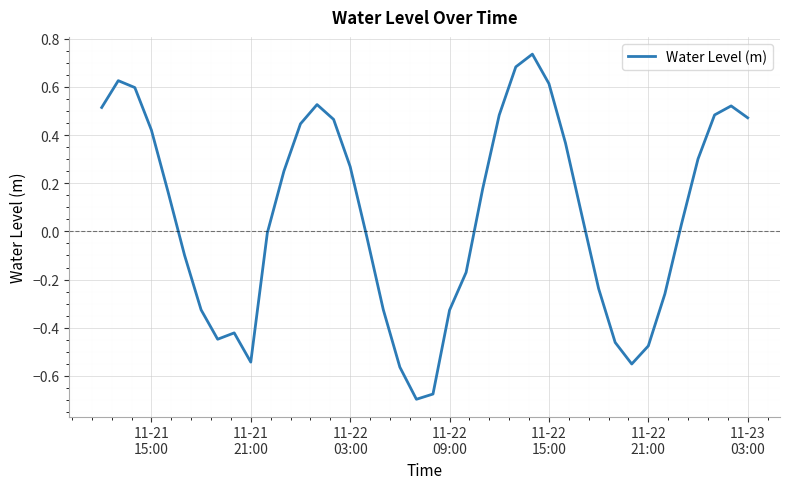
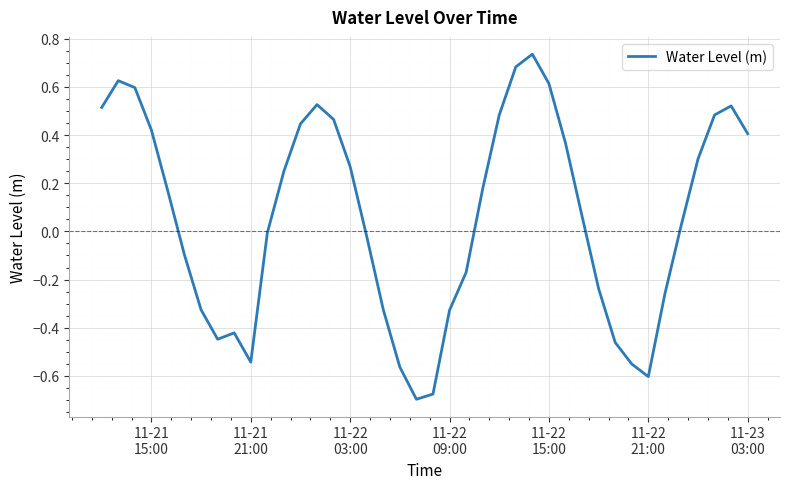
  {
    "11-21 15:00": 0.42,
    "11-21 21:00": -0.54,
    "11-22 03:00": 0.27,
    "11-22 09:00": -0.33,
    "11-22 15:00": 0.61,
-   "11-22 21:00": -0.48,
-   "11-23 03:00": 0.47
+   "11-22 21:00": -0.60,
+   "11-23 03:00": 0.41
  }
